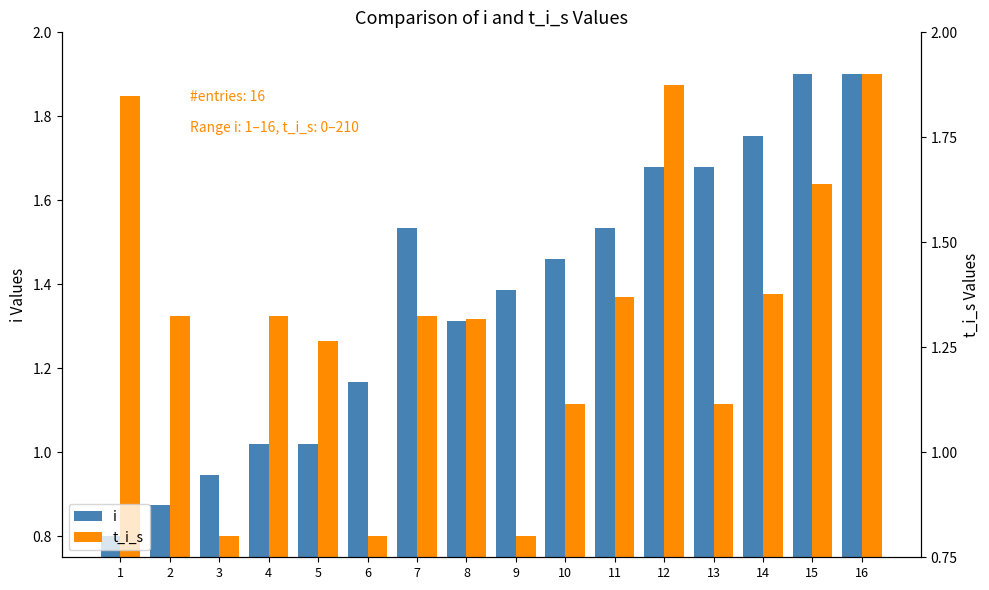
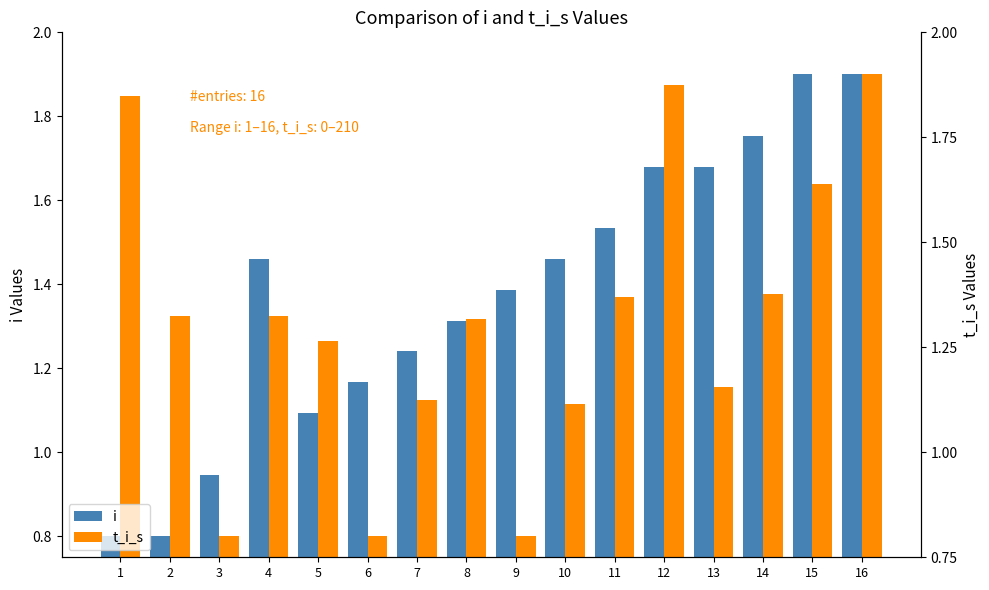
  {
    "i": {
-     "2": 0.87,
+     "2": 0.80,
      "3": 0.95,
-     "4": 1.02,
-     "5": 1.02,
+     "4": 1.46,
+     "5": 1.09,
      "6": 1.17,
-     "7": 1.53,
+     "7": 1.24,
      "8": 1.31,
      "9": 1.39,
      "10": 1.46,
      "11": 1.53,
      "12": 1.68,
      "13": 1.68,
      "14": 1.75,
      "15": 1.90,
      "16": 1.90
    },
    "t_i_s": {
      "1": 1.85,
      "2": 1.32,
      "3": 0.80,
      "4": 1.32,
      "5": 1.27,
      "6": 0.80,
-     "7": 1.32,
+     "7": 1.12,
      "8": 1.32,
      "9": 0.80,
      "10": 1.11,
      "11": 1.37,
      "12": 1.87,
-     "13": 1.11,
+     "13": 1.16,
      "14": 1.38,
      "15": 1.64,
      "16": 1.90
    }
  }
